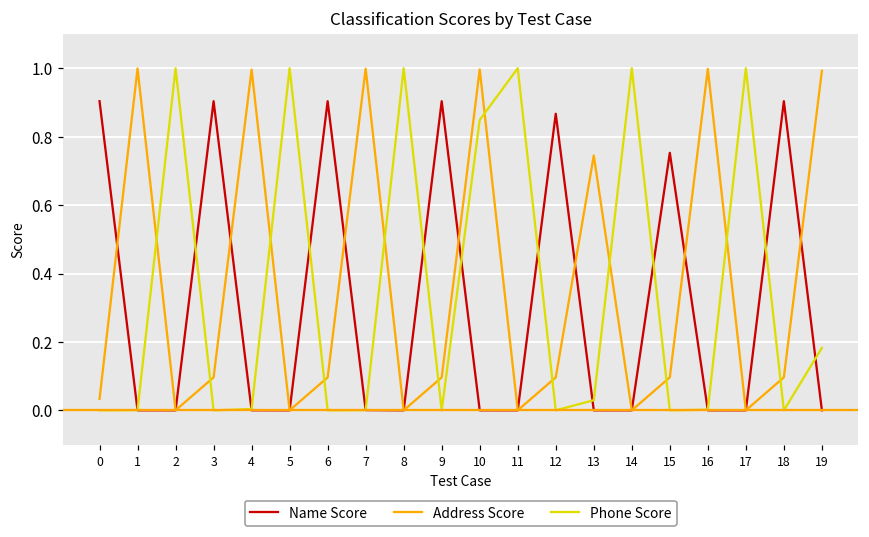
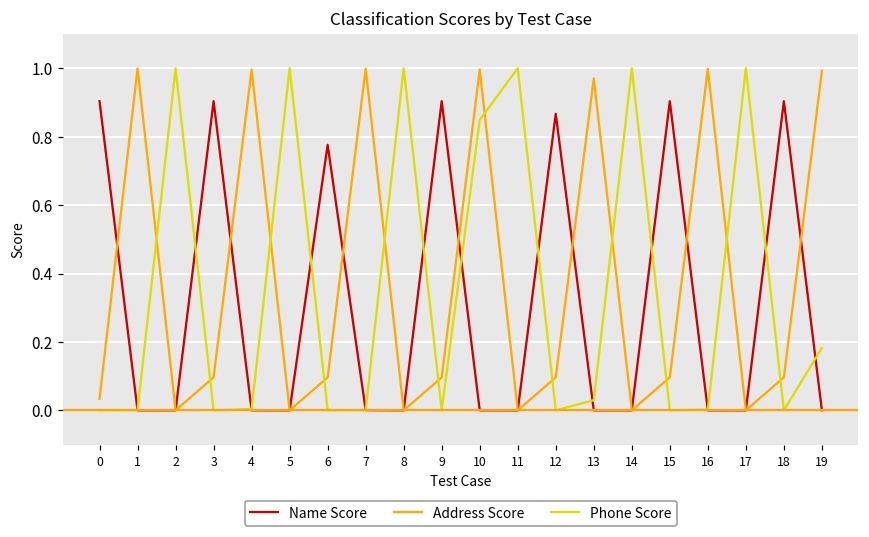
  {
    "Name Score": {
      "0": 0.90,
      "3": 0.90,
-     "6": 0.90,
+     "6": 0.78,
      "9": 0.90,
      "10": 0.00,
      "12": 0.87,
      "13": 0.00,
-     "15": 0.75,
+     "15": 0.90,
      "18": 0.90,
      "19": 0.00
    },
    "Address Score": {
      "0": 0.03,
      "1": 1.00,
      "3": 0.10,
      "4": 1.00,
      "6": 0.10,
      "7": 1.00,
      "9": 0.10,
      "10": 1.00,
      "12": 0.10,
-     "13": 0.74,
+     "13": 0.97,
      "15": 0.10,
      "16": 1.00,
      "18": 0.10,
      "19": 0.99
    },
    "Phone Score": {
      "0": 0.00,
      "2": 1.00,
      "3": 0.00,
      "5": 1.00,
      "6": 0.00,
      "8": 1.00,
      "9": 0.00,
      "10": 0.85,
      "11": 1.00,
      "12": 0.00,
      "13": 0.03,
      "14": 1.00,
      "15": 0.00,
      "17": 1.00,
      "18": 0.00,
      "19": 0.18
    }
  }
